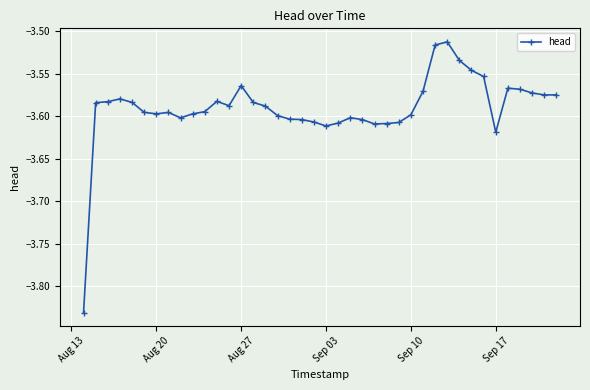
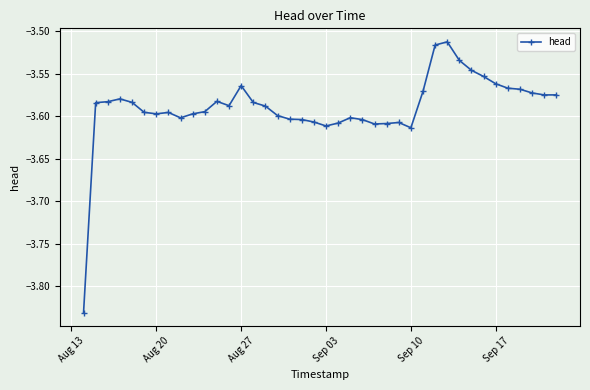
  {
    "Aug 20": -3.60,
    "Aug 27": -3.56,
    "Sep 03": -3.61,
-   "Sep 10": -3.60,
-   "Sep 17": -3.62
+   "Sep 10": -3.61,
+   "Sep 17": -3.56
  }
